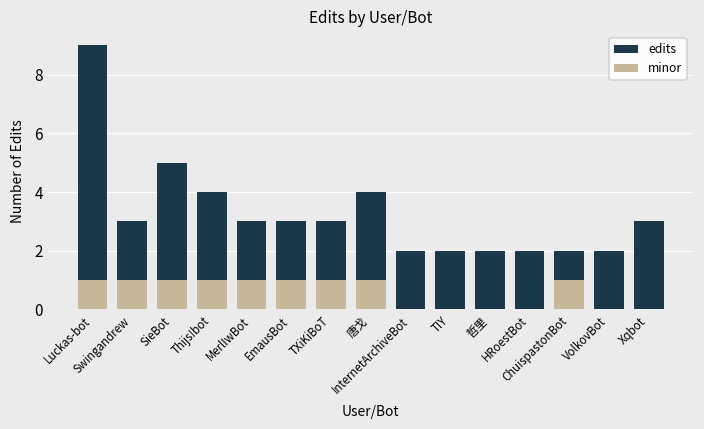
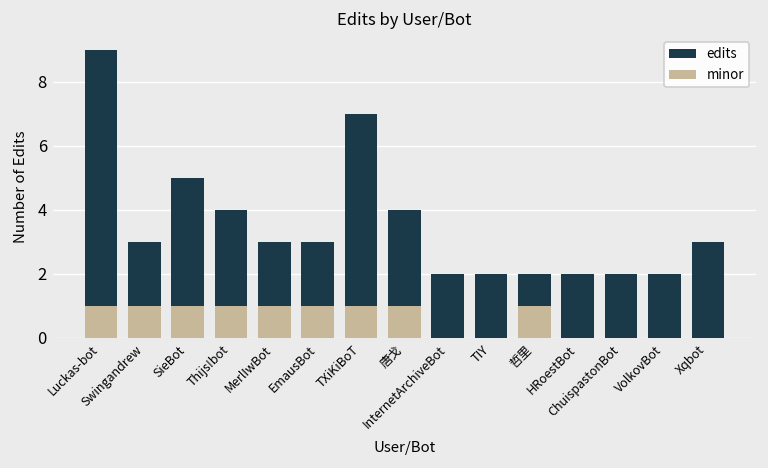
  {
    "edits": {
      "Luckas-bot": 9,
      "Swingandrew": 3,
      "SieBot": 5,
      "Thijs!bot": 4,
      "MerlIwBot": 3,
      "EmausBot": 3,
-     "TXiKiBoT": 3,
+     "TXiKiBoT": 7,
      "唐戈": 4,
      "InternetArchiveBot": 2,
      "TIY": 2,
      "哲里": 2,
      "HRoestBot": 2,
      "ChuispastonBot": 2,
      "VolkovBot": 2,
      "Xqbot": 3
    },
    "minor": {
      "InternetArchiveBot": 0,
      "TIY": 0,
-     "哲里": 0,
+     "哲里": 1,
      "HRoestBot": 0,
-     "ChuispastonBot": 1,
+     "ChuispastonBot": 0,
      "VolkovBot": 0,
      "Xqbot": 0
    }
  }
